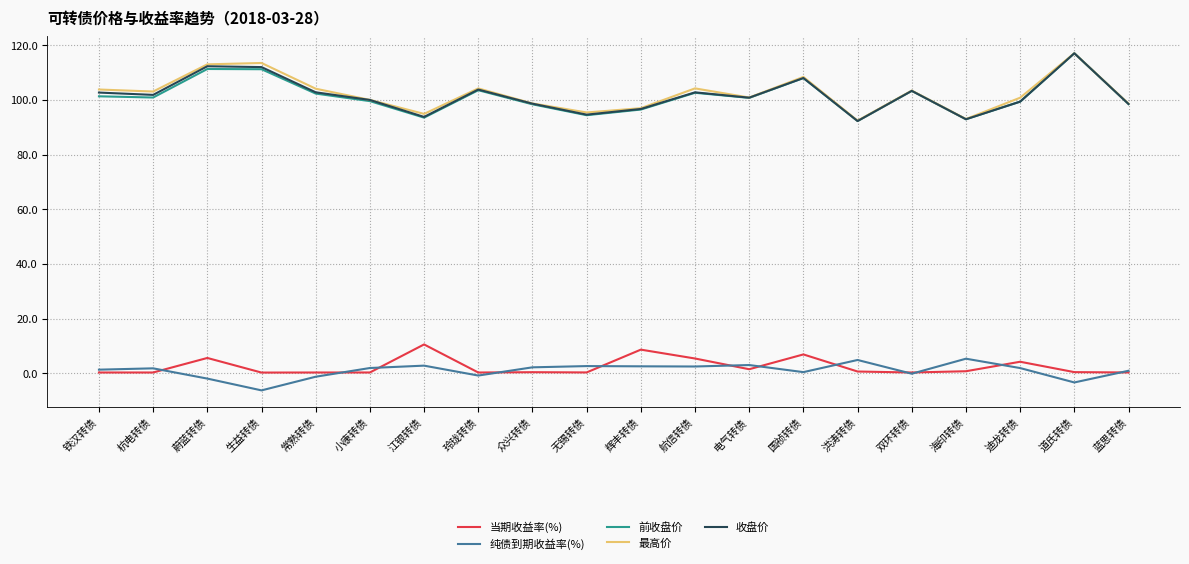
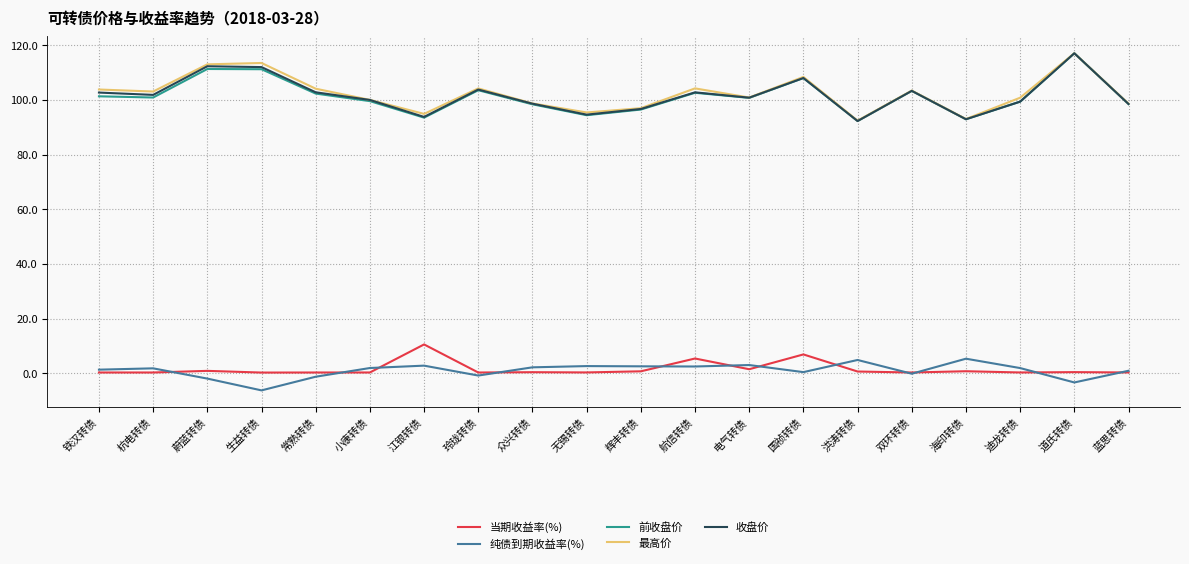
  {
    "当期收益率(%)": {
      "铁汉转债": 0,
      "杭电转债": 0,
-     "蔚蓝转债": 6,
+     "蔚蓝转债": 1,
      "生益转债": 0,
      "常熟转债": 0,
      "小康转债": 0,
      "江银转债": 11,
      "玲珑转债": 0,
      "众兴转债": 0,
      "无锡转债": 0,
-     "辉丰转债": 9,
+     "辉丰转债": 1,
      "航信转债": 5,
      "电气转债": 1,
      "国祯转债": 7,
      "洪涛转债": 1,
      "海印转债": 1,
-     "迪龙转债": 4,
+     "迪龙转债": 0,
      "道氏转债": 0
    },
    "最高价": {
      "铁汉转债": 104,
      "杭电转债": 103,
      "生益转债": 114,
      "常熟转债": 104,
      "江银转债": 95,
      "航信转债": 104,
      "迪龙转债": 101
    },
    "收盘价": {
      "铁汉转债": 103,
      "杭电转债": 102
    }
  }
